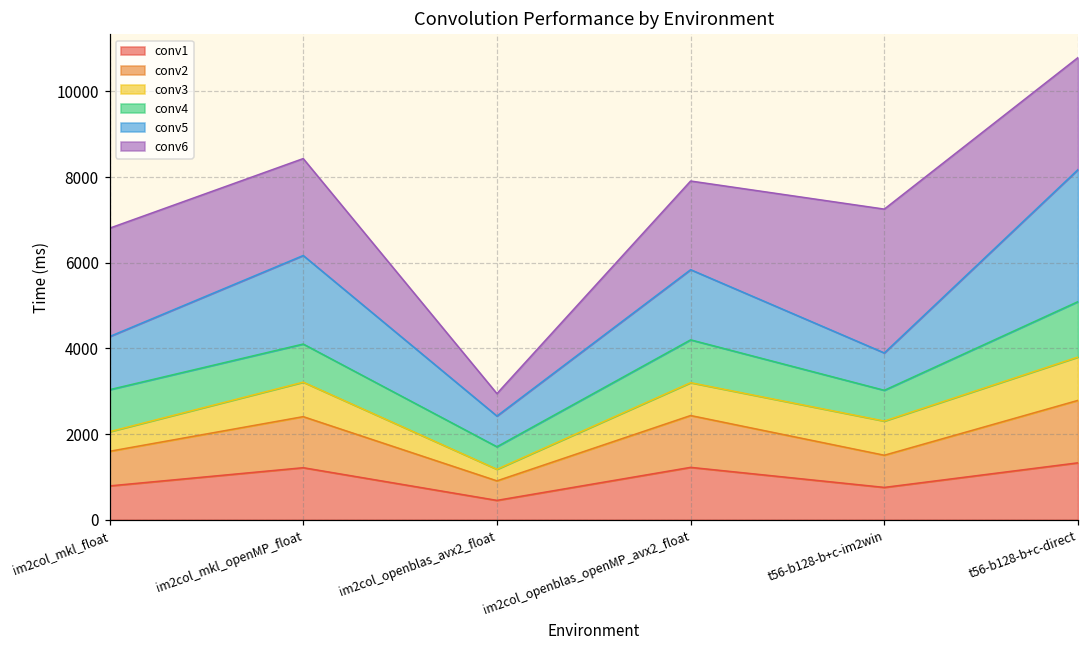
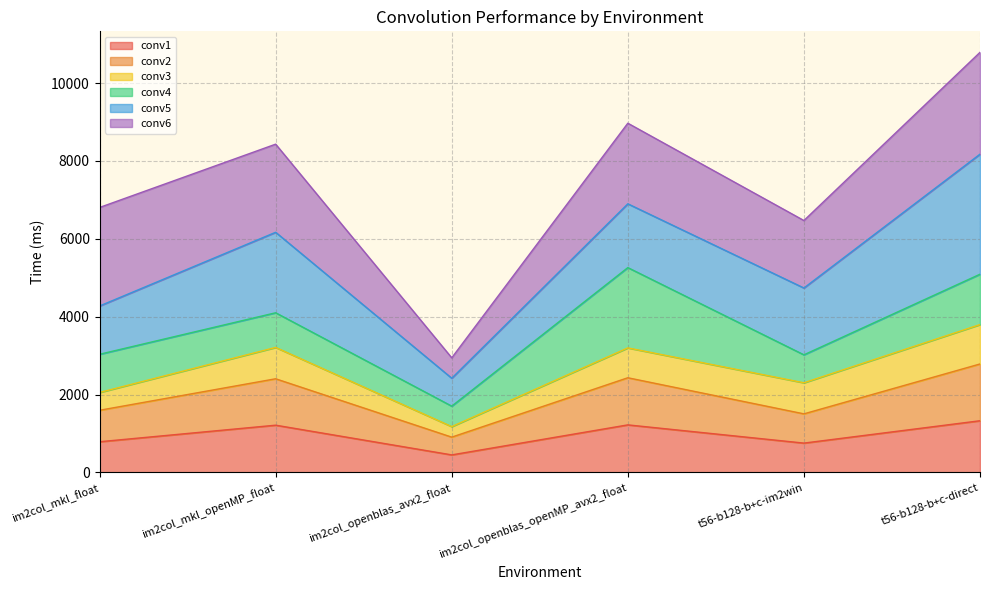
  {
    "conv3": {
      "im2col_mkl_float": 500,
      "im2col_mkl_openMP_float": 800,
      "im2col_openblas_avx2_float": 300,
      "im2col_openblas_openMP_avx2_float": 800,
      "t56-b128-b+c-im2win": 800,
      "t56-b128-b+c-direct": 1000
    },
    "conv4": {
      "im2col_mkl_float": 1000,
      "im2col_mkl_openMP_float": 900,
      "im2col_openblas_avx2_float": 500,
-     "im2col_openblas_openMP_avx2_float": 1000,
+     "im2col_openblas_openMP_avx2_float": 2100,
      "t56-b128-b+c-im2win": 700,
      "t56-b128-b+c-direct": 1300
    },
    "conv5": {
      "im2col_mkl_float": 1200,
      "im2col_mkl_openMP_float": 2100,
      "im2col_openblas_avx2_float": 700,
      "im2col_openblas_openMP_avx2_float": 1600,
-     "t56-b128-b+c-im2win": 900,
+     "t56-b128-b+c-im2win": 1700,
      "t56-b128-b+c-direct": 3100
    },
    "conv6": {
      "im2col_mkl_float": 2500,
      "im2col_mkl_openMP_float": 2300,
      "im2col_openblas_avx2_float": 500,
      "im2col_openblas_openMP_avx2_float": 2100,
-     "t56-b128-b+c-im2win": 3400,
+     "t56-b128-b+c-im2win": 1700,
      "t56-b128-b+c-direct": 2600
    }
  }
